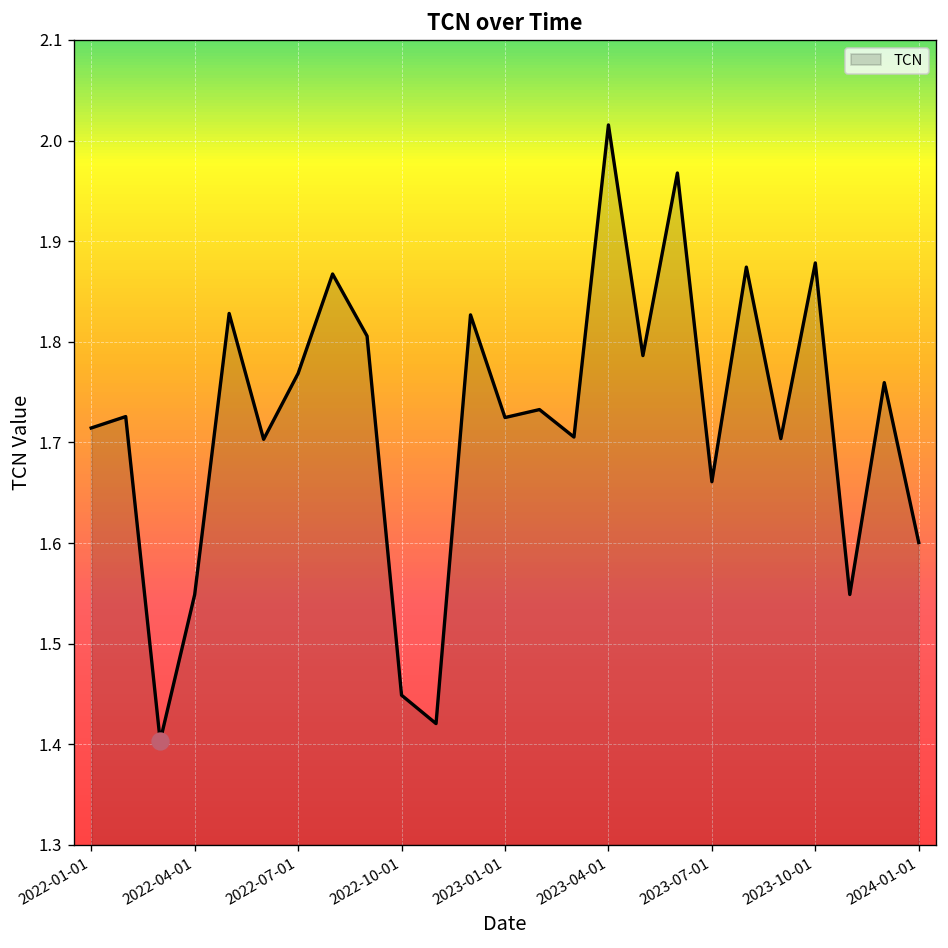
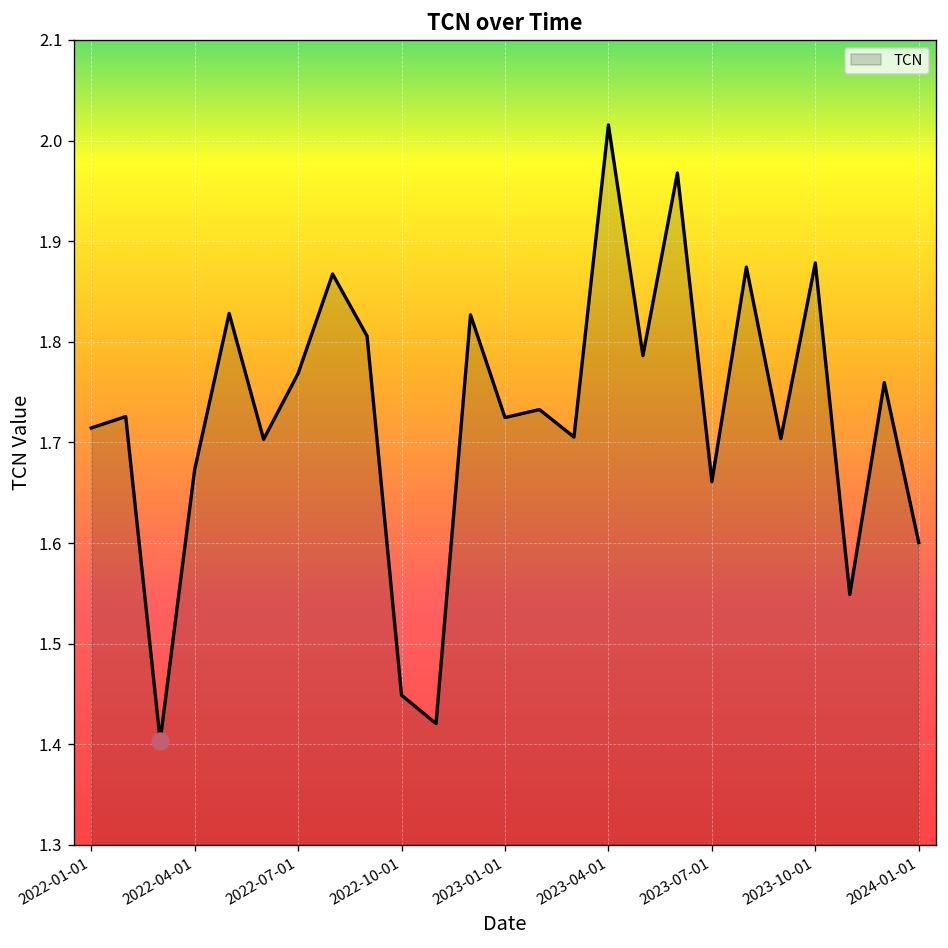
  {
    "TCN": {
      "2022-01-01": 1.71,
-     "2022-04-01": 1.55,
+     "2022-04-01": 1.67,
      "2022-07-01": 1.77,
      "2022-10-01": 1.45,
      "2023-01-01": 1.72,
      "2023-04-01": 2.02,
      "2023-07-01": 1.66,
      "2023-10-01": 1.88,
      "2024-01-01": 1.60
    }
  }
